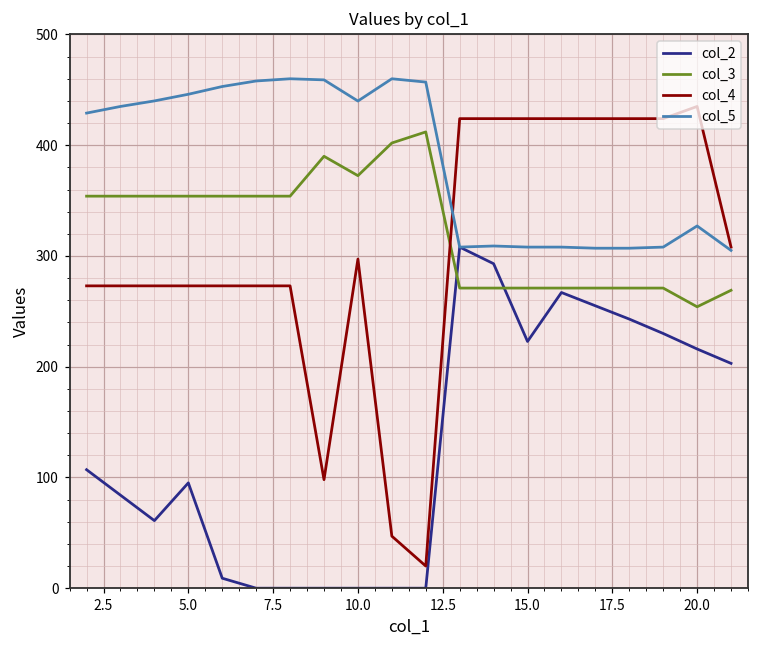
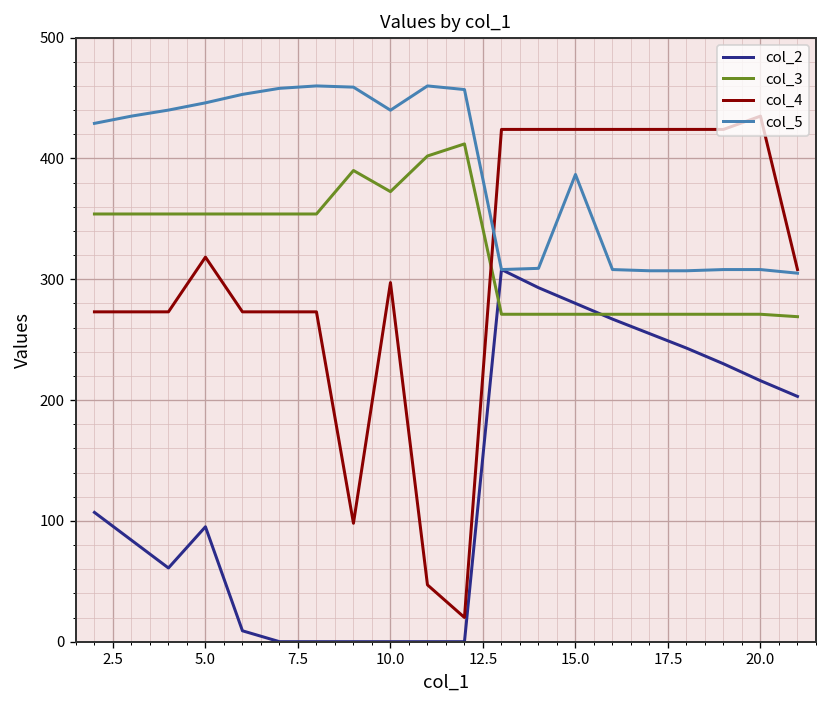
  {
    "col_2": {
      "5.0": 95,
      "10.0": 0,
-     "15.0": 223,
+     "15.0": 280,
      "20.0": 216
    },
    "col_3": {
      "5.0": 354,
      "10.0": 373,
      "15.0": 271,
-     "20.0": 254
+     "20.0": 271
    },
    "col_4": {
-     "5.0": 273,
+     "5.0": 318,
      "10.0": 297,
      "15.0": 424
    },
    "col_5": {
      "5.0": 446,
      "10.0": 440,
-     "15.0": 308,
-     "20.0": 327
+     "15.0": 387,
+     "20.0": 308
    }
  }
